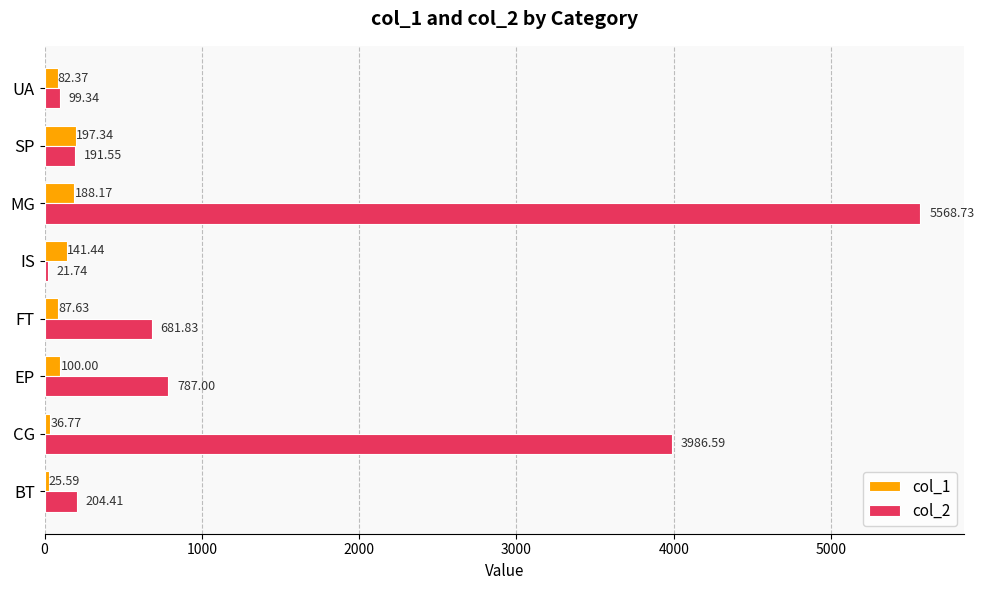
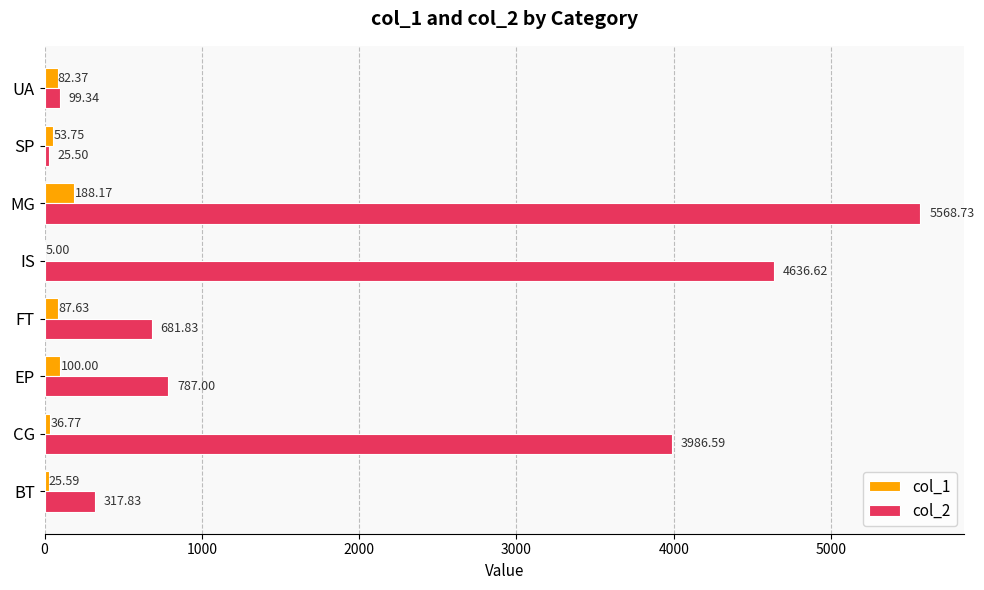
  {
    "col_1": {
      "UA": 82.37,
-     "SP": 197.34,
+     "SP": 53.75,
      "MG": 188.17,
-     "IS": 141.44,
+     "IS": 5.00,
      "FT": 87.63,
      "EP": 100.00,
      "CG": 36.77,
      "BT": 25.59
    },
    "col_2": {
      "UA": 99.34,
-     "SP": 191.55,
+     "SP": 25.50,
      "MG": 5568.73,
-     "IS": 21.74,
+     "IS": 4636.62,
      "FT": 681.83,
      "EP": 787.00,
      "CG": 3986.59,
-     "BT": 204.41
+     "BT": 317.83
    }
  }
